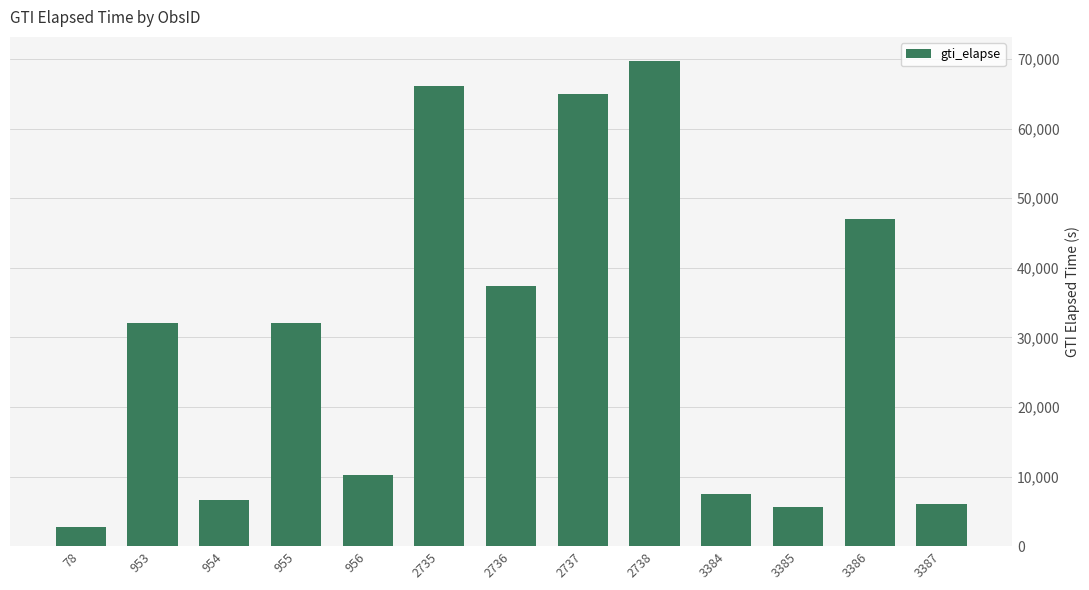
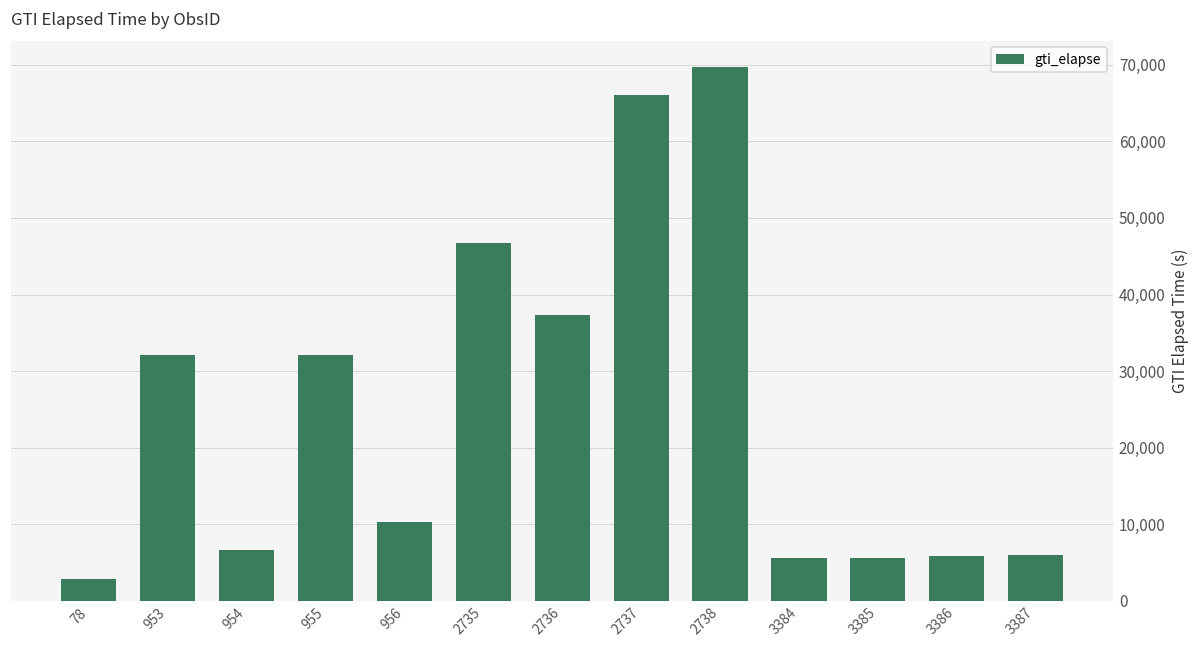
  {
    "78": "3,000",
    "953": "32,000",
    "954": "7,000",
    "955": "32,000",
    "956": "10,000",
-   "2735": "66,000",
+   "2735": "47,000",
    "2736": "37,000",
-   "2737": "65,000",
+   "2737": "66,000",
    "2738": "70,000",
-   "3384": "7,000",
+   "3384": "6,000",
    "3385": "6,000",
-   "3386": "47,000",
+   "3386": "6,000",
    "3387": "6,000"
  }
